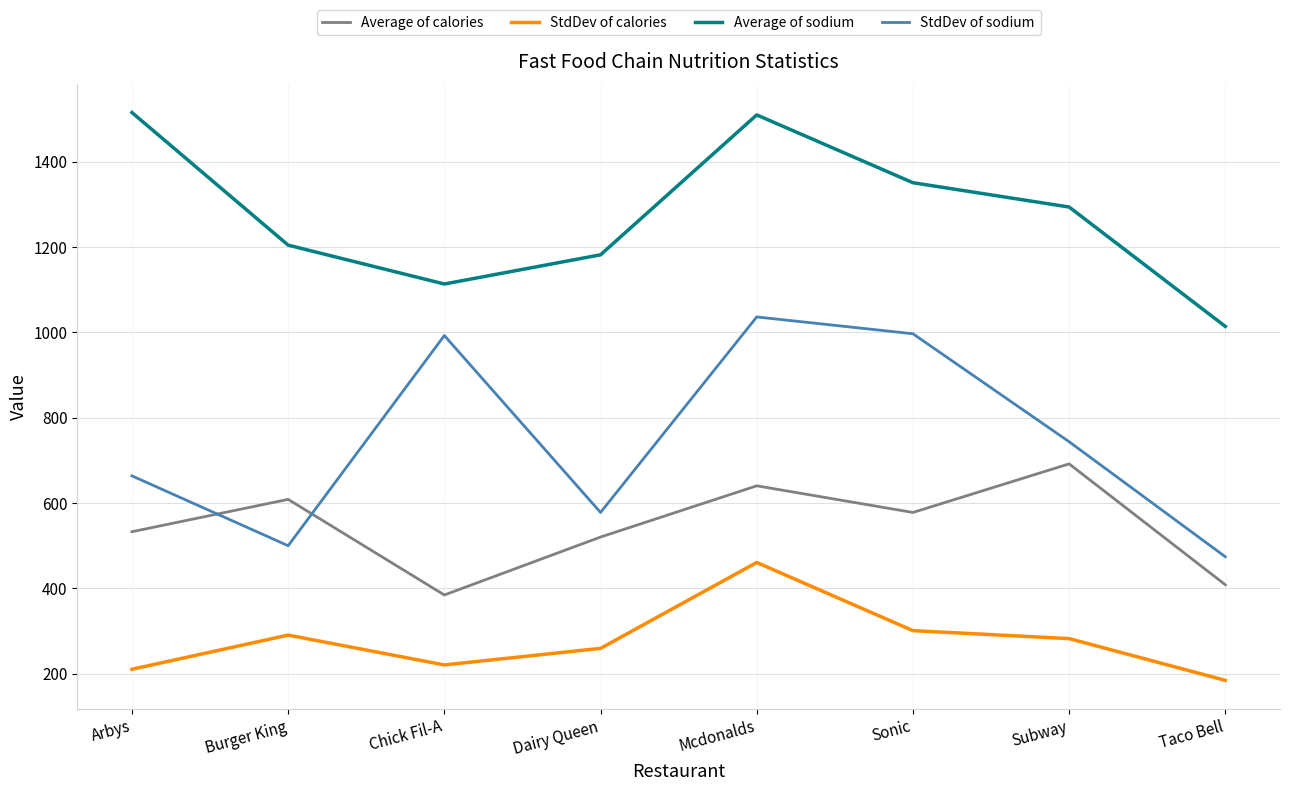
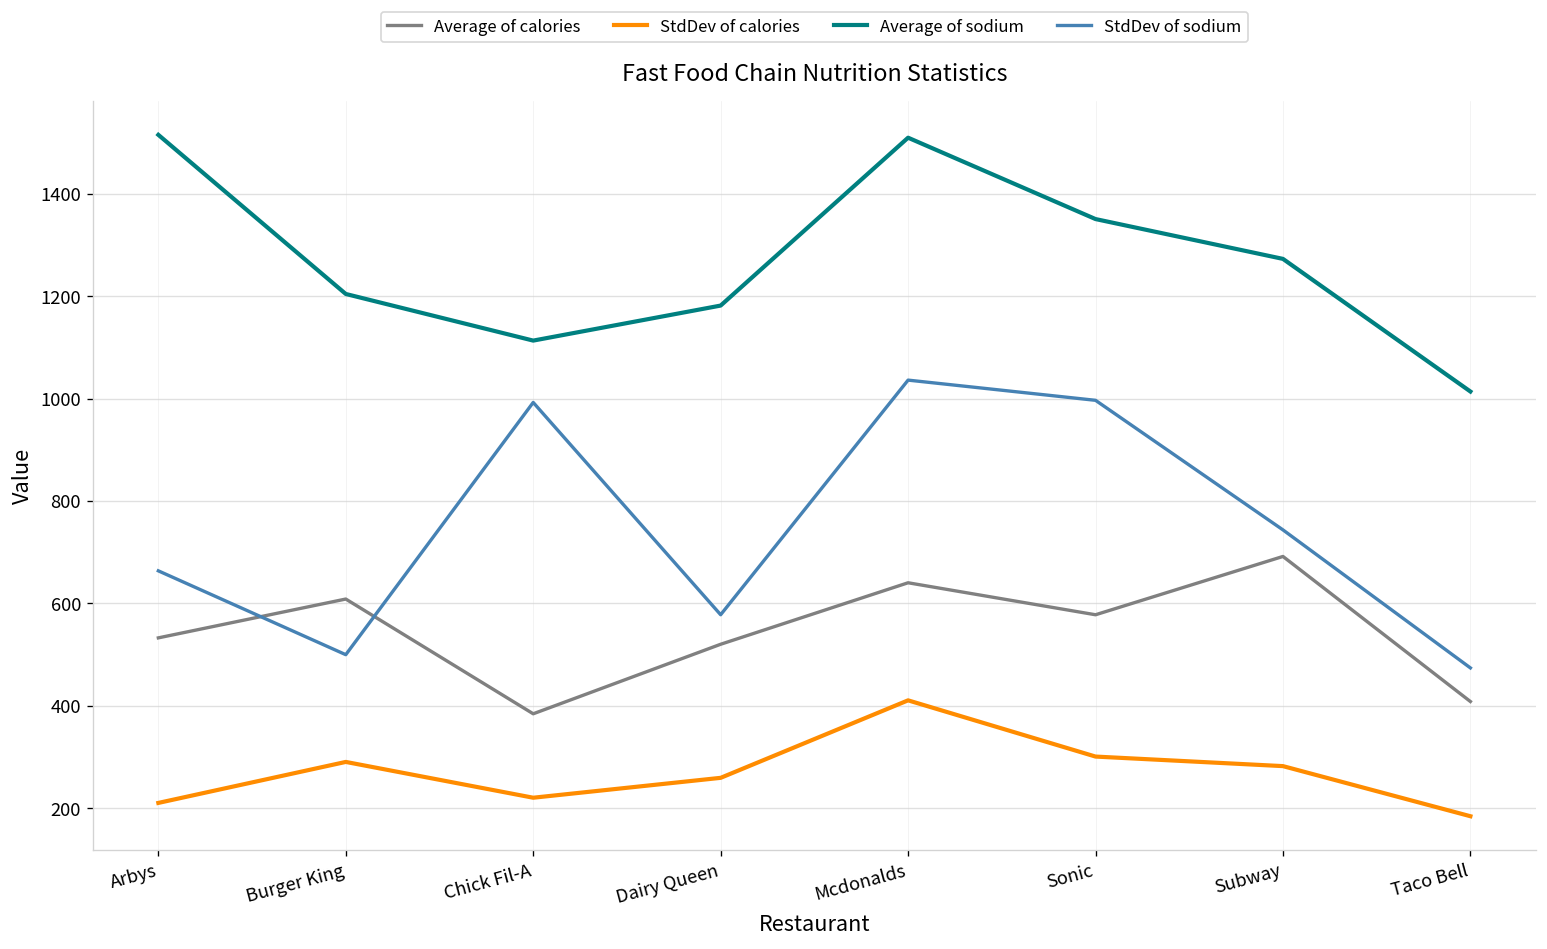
  {
    "Average of calories": {
      "Arbys": 530,
      "Burger King": 610,
      "Chick Fil-A": 380,
      "Dairy Queen": 520,
      "Mcdonalds": 640,
      "Sonic": 580,
      "Subway": 690,
      "Taco Bell": 410
    },
    "StdDev of calories": {
      "Arbys": 210,
      "Burger King": 290,
      "Chick Fil-A": 220,
      "Dairy Queen": 260,
-     "Mcdonalds": 460,
+     "Mcdonalds": 410,
      "Sonic": 300,
      "Subway": 280,
      "Taco Bell": 180
    },
    "Average of sodium": {
      "Arbys": 1520,
      "Burger King": 1200,
      "Chick Fil-A": 1110,
      "Dairy Queen": 1180,
      "Mcdonalds": 1510,
      "Sonic": 1350,
-     "Subway": 1290,
+     "Subway": 1270,
      "Taco Bell": 1010
    },
    "StdDev of sodium": {
      "Arbys": 660,
      "Burger King": 500,
      "Chick Fil-A": 990,
      "Dairy Queen": 580,
      "Mcdonalds": 1040,
      "Sonic": 1000,
      "Subway": 740,
      "Taco Bell": 470
    }
  }
